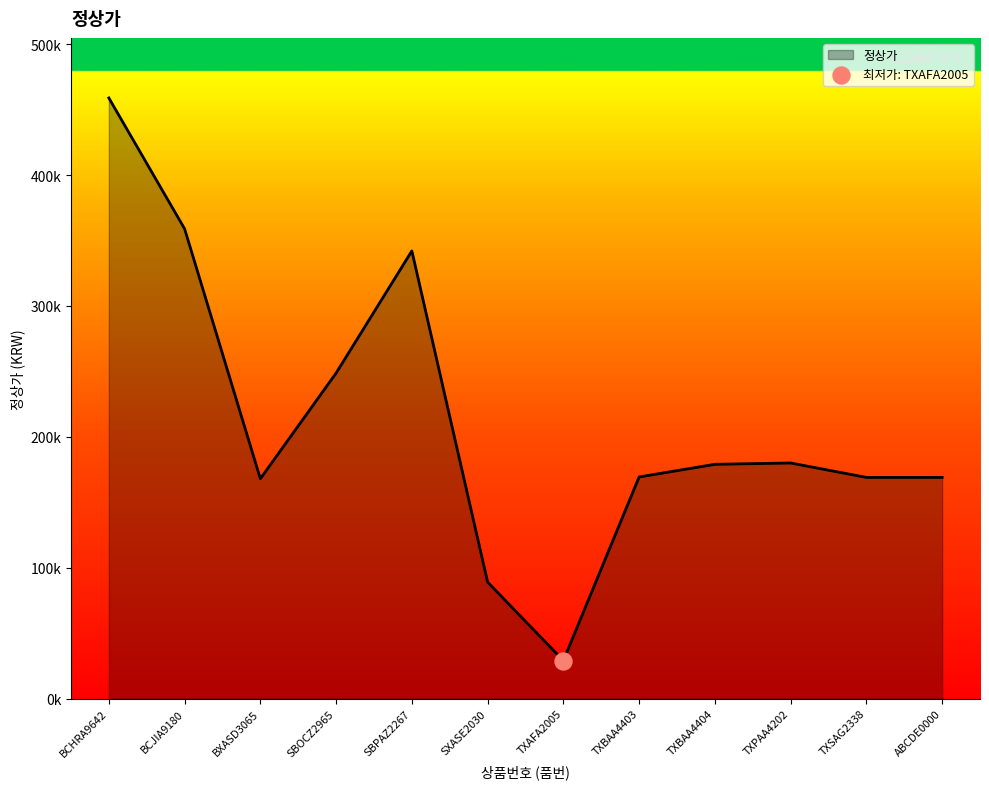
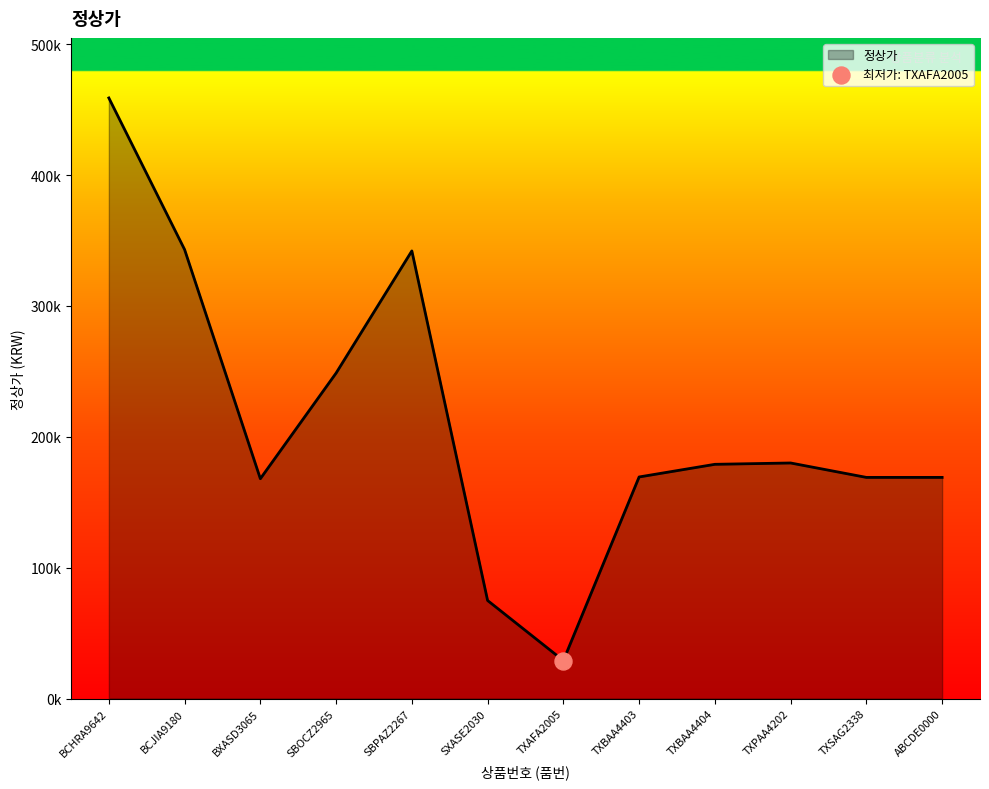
  {
    "정상가": {
      "BCHRA9642": 459000,
-     "BCJIA9180": 359000,
+     "BCJIA9180": 343000,
      "BXASD3065": 168000,
      "SBOCZ2965": 249000,
      "SBPAZ2267": 342000,
-     "SXASE2030": 89000,
+     "SXASE2030": 75000,
      "TXBAA4403": 169000,
      "TXBAA4404": 179000,
      "TXPAA4202": 180000,
      "TXSAG2338": 169000,
      "ABCDE0000": 169000
    }
  }
